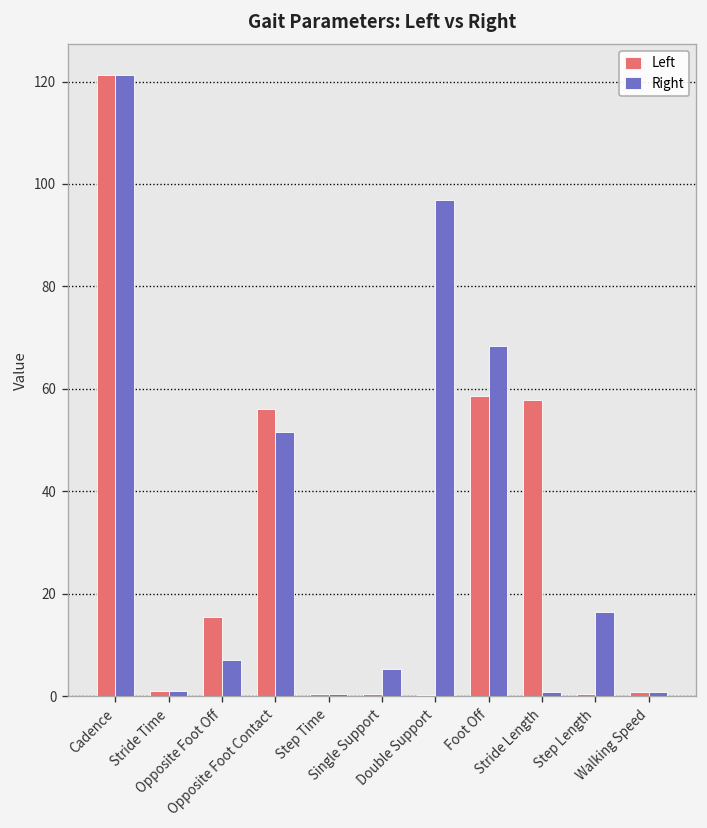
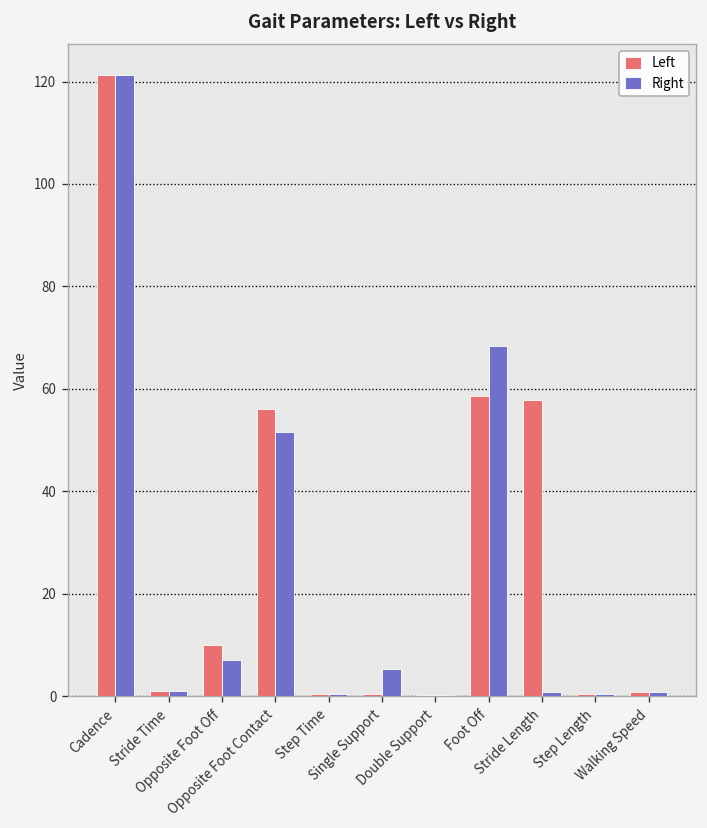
  {
    "Left": {
      "Cadence": 121,
      "Stride Time": 1,
-     "Opposite Foot Off": 15,
+     "Opposite Foot Off": 10,
      "Opposite Foot Contact": 56,
      "Foot Off": 59,
      "Stride Length": 58,
      "Walking Speed": 1
    },
    "Right": {
      "Cadence": 121,
      "Stride Time": 1,
      "Opposite Foot Off": 7,
      "Opposite Foot Contact": 52,
      "Single Support": 5,
-     "Double Support": 97,
+     "Double Support": 0,
      "Foot Off": 68,
      "Stride Length": 1,
-     "Step Length": 16,
+     "Step Length": 0,
      "Walking Speed": 1
    }
  }
